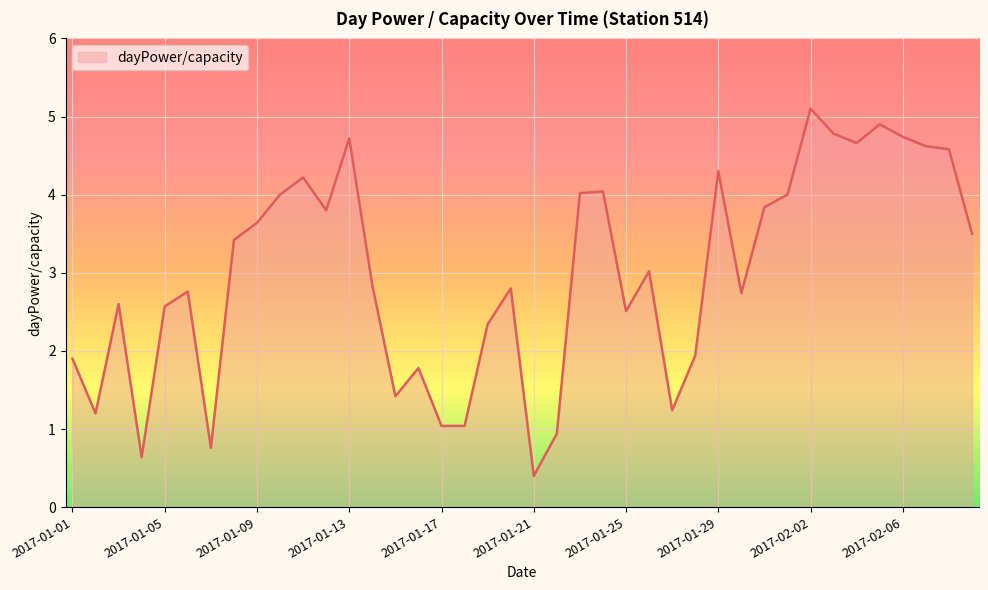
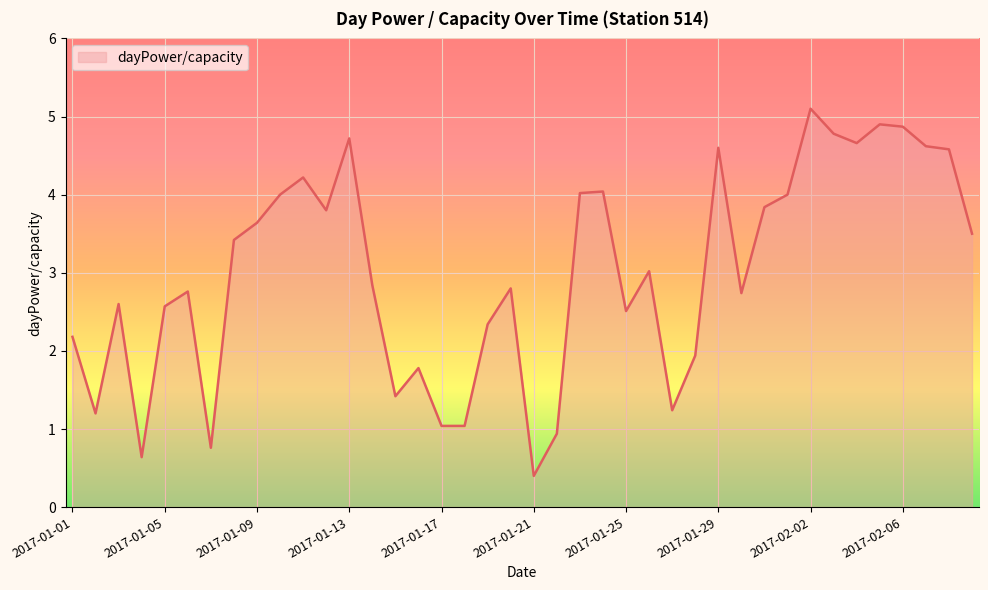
  {
-   "2017-01-01": 1.9,
+   "2017-01-01": 2.2,
    "2017-01-05": 2.6,
    "2017-01-09": 3.6,
    "2017-01-13": 4.7,
    "2017-01-17": 1.0,
    "2017-01-21": 0.4,
    "2017-01-25": 2.5,
-   "2017-01-29": 4.3,
+   "2017-01-29": 4.6,
    "2017-02-02": 5.1,
-   "2017-02-06": 4.7
+   "2017-02-06": 4.9
  }
